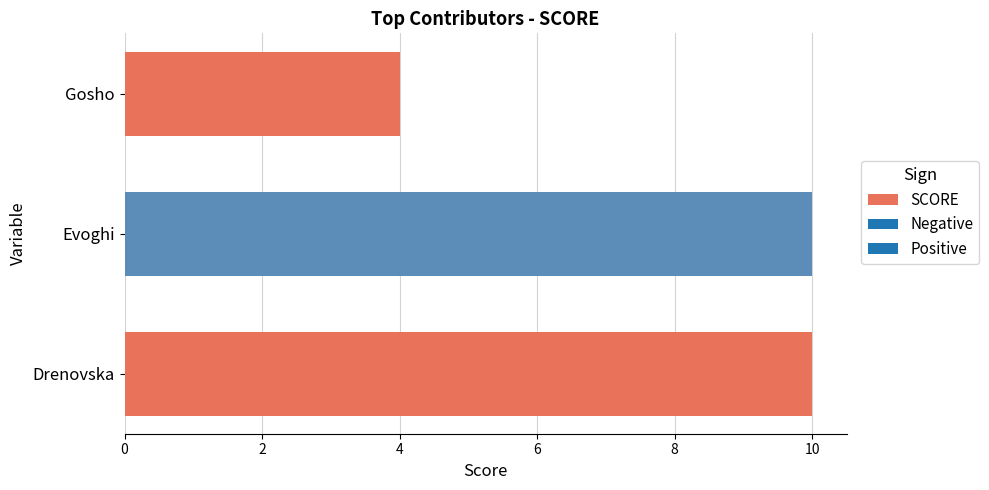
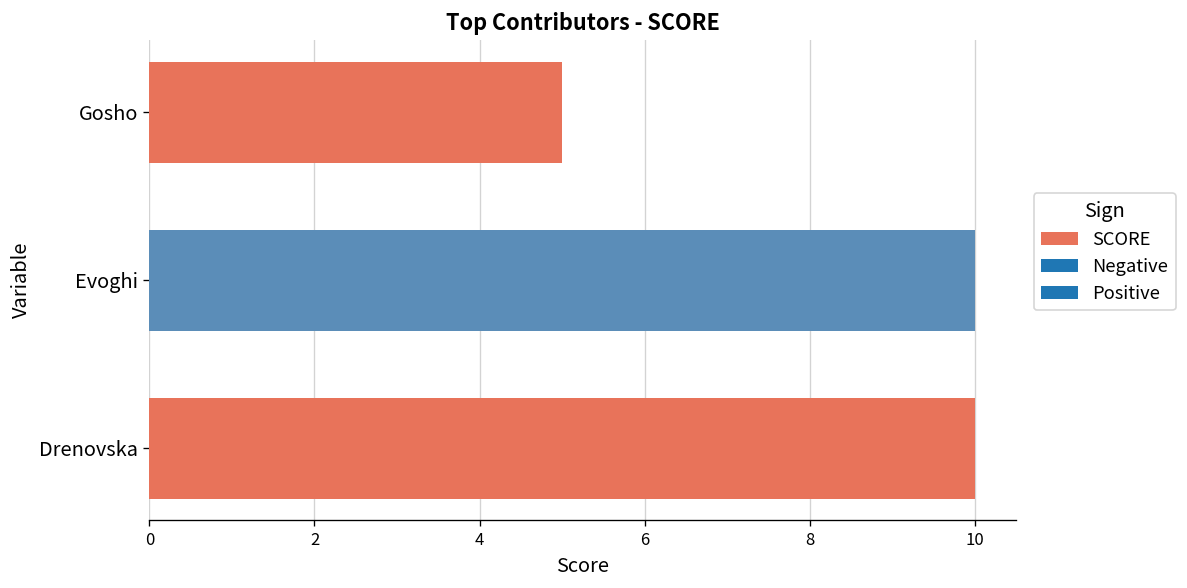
  {
-   "Gosho": 4,
+   "Gosho": 5,
    "Evoghi": 10,
    "Drenovska": 10
  }
